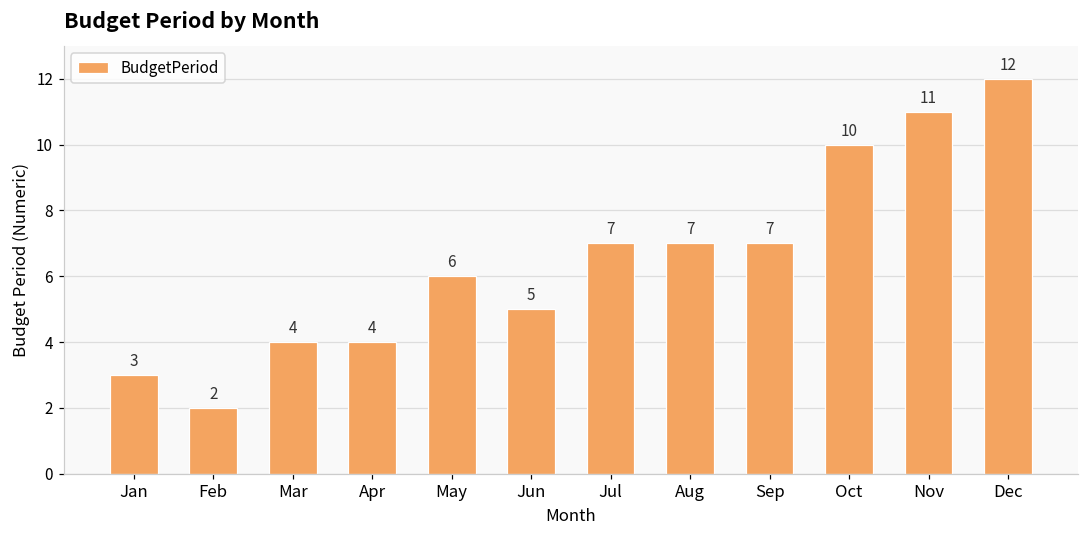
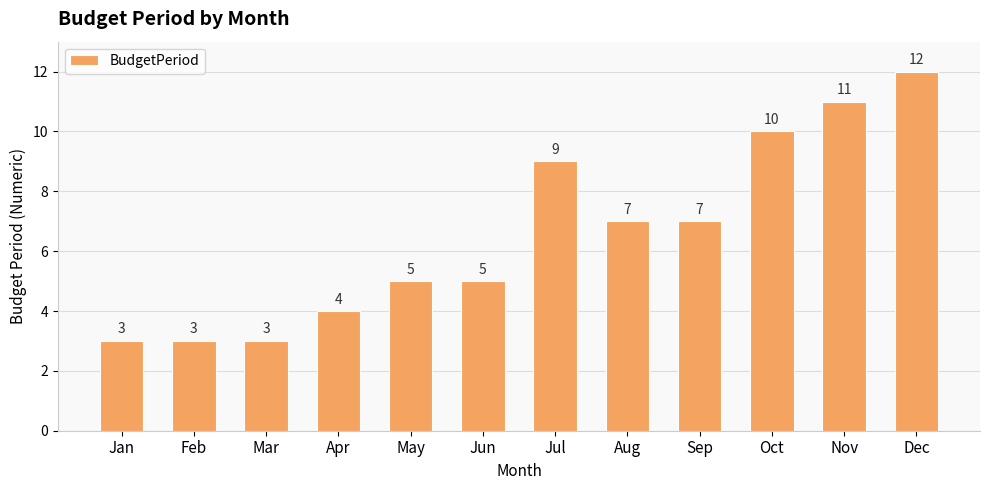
  {
    "Jan": 3,
-   "Feb": 2,
-   "Mar": 4,
+   "Feb": 3,
+   "Mar": 3,
    "Apr": 4,
-   "May": 6,
+   "May": 5,
    "Jun": 5,
-   "Jul": 7,
+   "Jul": 9,
    "Aug": 7,
    "Sep": 7,
    "Oct": 10,
    "Nov": 11,
    "Dec": 12
  }
